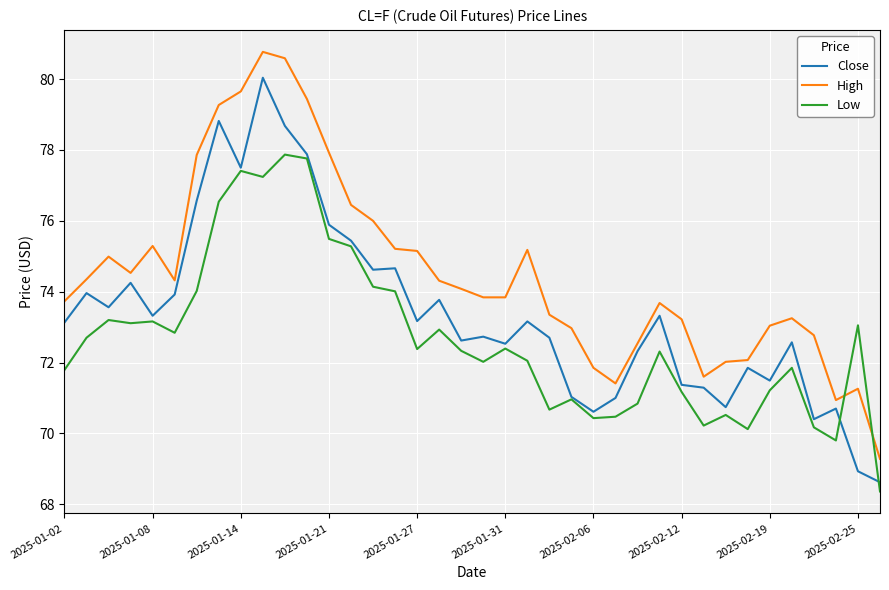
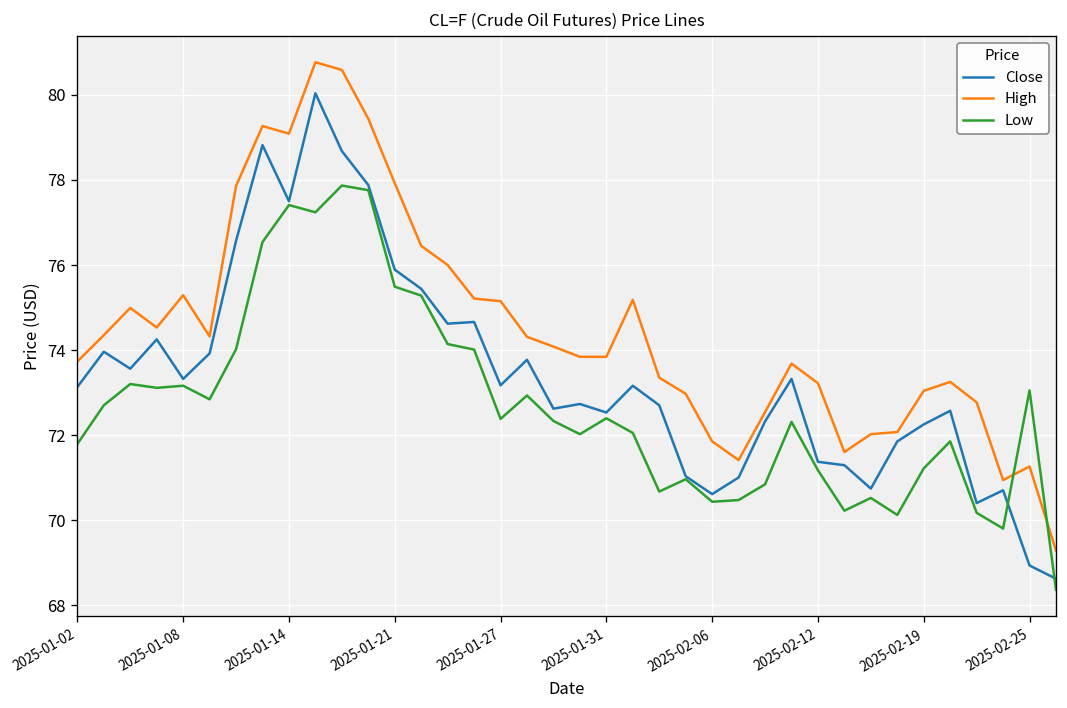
  {
    "Close": {
      "2025-01-02": 73.1,
      "2025-01-08": 73.3,
      "2025-01-14": 77.5,
      "2025-01-21": 75.9,
      "2025-01-27": 73.2,
      "2025-01-31": 72.5,
      "2025-02-06": 70.6,
      "2025-02-12": 71.4,
-     "2025-02-19": 71.5,
+     "2025-02-19": 72.3,
      "2025-02-25": 68.9
    },
    "High": {
      "2025-01-02": 73.7,
      "2025-01-08": 75.3,
-     "2025-01-14": 79.7,
+     "2025-01-14": 79.1,
      "2025-01-21": 77.9,
      "2025-01-27": 75.2,
      "2025-01-31": 73.8,
      "2025-02-06": 71.8,
      "2025-02-12": 73.2,
      "2025-02-19": 73.0,
      "2025-02-25": 71.3
    },
    "Low": {
      "2025-01-02": 71.8,
      "2025-01-08": 73.2,
      "2025-01-14": 77.4,
      "2025-01-21": 75.5,
      "2025-01-27": 72.4,
      "2025-01-31": 72.4,
      "2025-02-06": 70.4,
      "2025-02-12": 71.2,
      "2025-02-19": 71.2,
      "2025-02-25": 73.1
    }
  }
